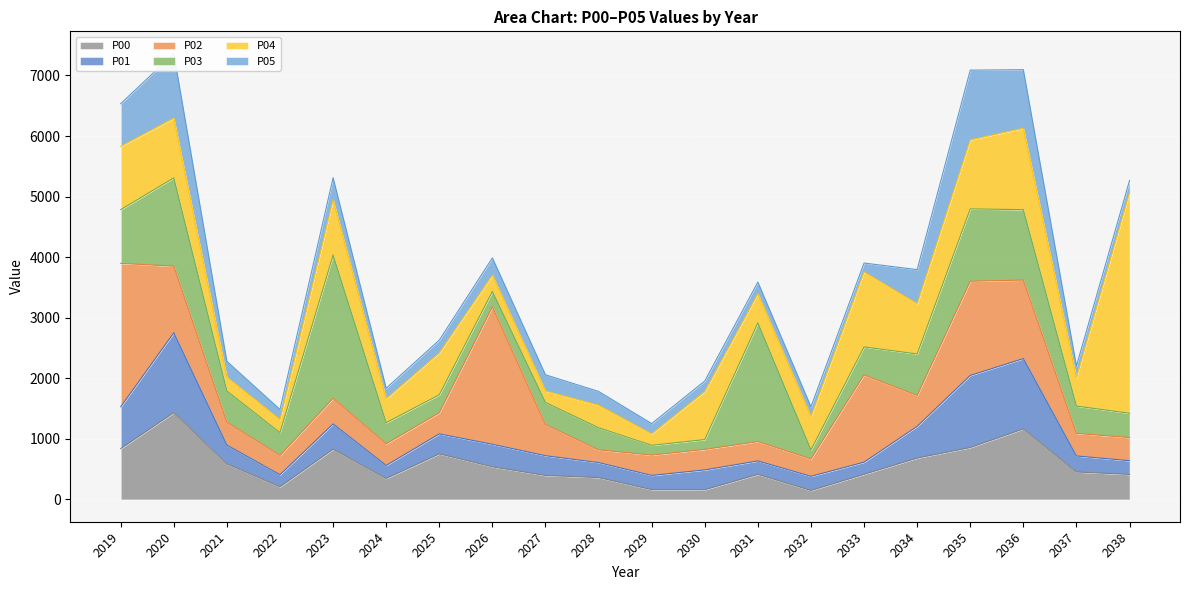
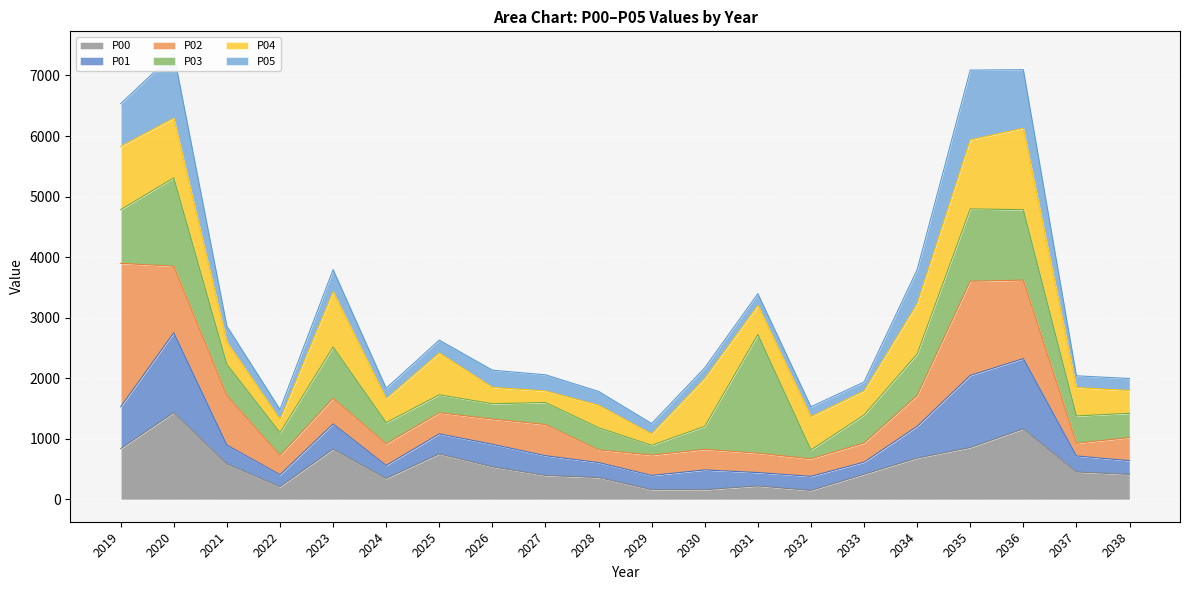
  {
    "P00": {
      "2019": 800,
      "2020": 1400,
      "2021": 600,
      "2022": 200,
      "2023": 800,
      "2024": 300,
      "2025": 800,
      "2026": 500,
      "2027": 400,
      "2028": 400,
      "2029": 200,
      "2030": 200,
-     "2031": 400,
+     "2031": 200,
      "2032": 100,
      "2033": 400,
      "2034": 700,
      "2035": 900,
      "2036": 1200,
      "2037": 500,
      "2038": 400
    },
    "P02": {
      "2019": 2400,
      "2020": 1100,
-     "2021": 400,
+     "2021": 800,
      "2022": 300,
      "2023": 400,
      "2024": 400,
      "2025": 300,
-     "2026": 2300,
+     "2026": 400,
      "2027": 500,
      "2028": 200,
      "2029": 300,
      "2030": 300,
      "2031": 300,
      "2032": 300,
-     "2033": 1400,
+     "2033": 300,
      "2034": 500,
      "2035": 1600,
      "2036": 1300,
-     "2037": 400,
+     "2037": 200,
      "2038": 400
    },
    "P03": {
      "2019": 900,
      "2020": 1500,
      "2021": 500,
      "2022": 400,
-     "2023": 2400,
+     "2023": 800,
      "2024": 300,
      "2025": 300,
      "2026": 300,
      "2027": 400,
      "2028": 400,
      "2029": 200,
-     "2030": 200,
+     "2030": 400,
      "2031": 2000,
      "2032": 100,
      "2033": 500,
      "2034": 700,
      "2035": 1200,
      "2036": 1200,
      "2037": 500,
      "2038": 400
    },
    "P04": {
      "2019": 1000,
      "2020": 1000,
-     "2021": 200,
+     "2021": 400,
      "2022": 200,
      "2023": 900,
      "2024": 400,
      "2025": 700,
      "2026": 300,
      "2027": 200,
      "2028": 400,
      "2029": 200,
      "2030": 800,
      "2031": 500,
      "2032": 500,
-     "2033": 1200,
+     "2033": 400,
      "2034": 800,
      "2035": 1100,
      "2036": 1300,
      "2037": 500,
-     "2038": 3600
+     "2038": 400
    }
  }
